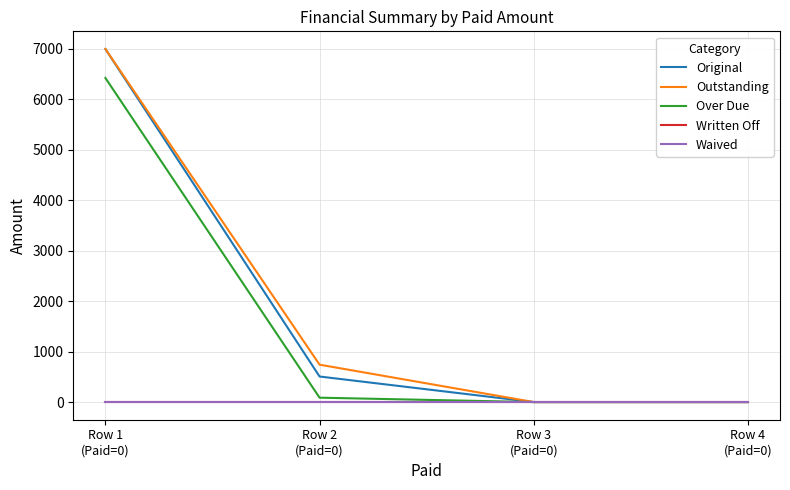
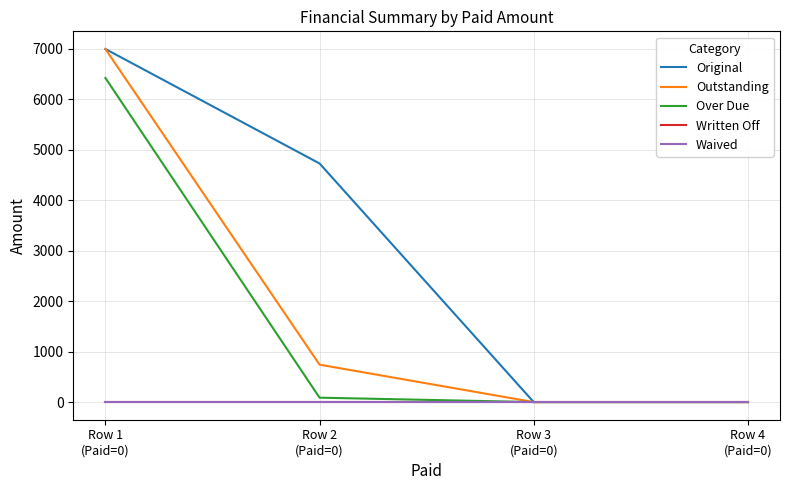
  {
    "Original": {
-     "Row 2 (Paid=0)": 500
+     "Row 2 (Paid=0)": 4700
    },
    "Outstanding": {
      "Row 2 (Paid=0)": 700
    },
    "Over Due": {
      "Row 1 (Paid=0)": 6400,
      "Row 2 (Paid=0)": 100
    },
    "Waived": {
      "Row 1 (Paid=0)": 0,
      "Row 2 (Paid=0)": 0
    }
  }
